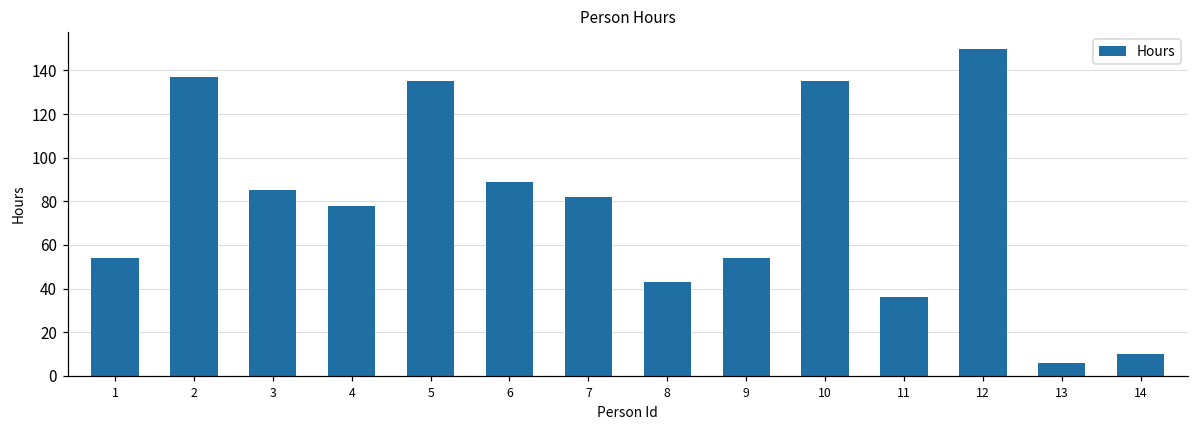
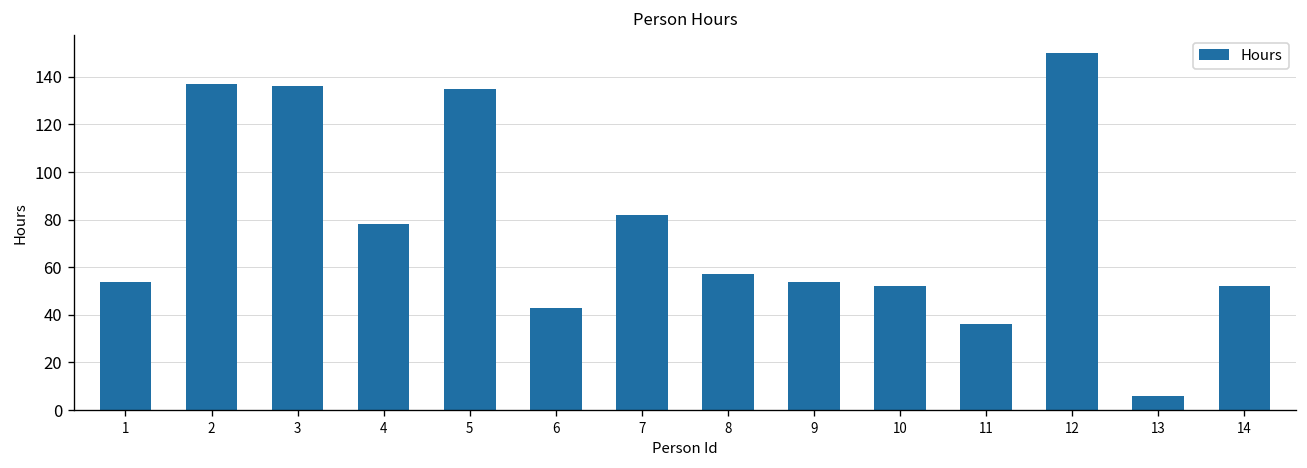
  {
    "1": 54,
    "2": 137,
-   "3": 85,
+   "3": 136,
    "4": 78,
    "5": 135,
-   "6": 89,
+   "6": 43,
    "7": 82,
-   "8": 43,
+   "8": 57,
    "9": 54,
-   "10": 135,
+   "10": 52,
    "11": 36,
    "12": 150,
    "13": 6,
-   "14": 10
+   "14": 52
  }
